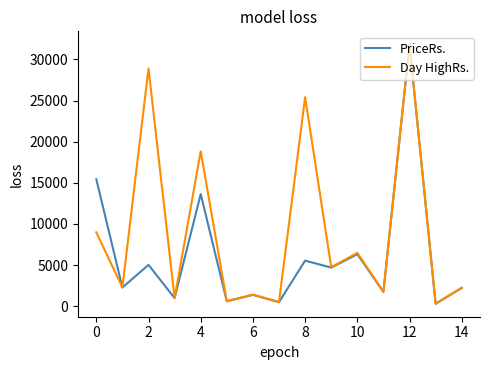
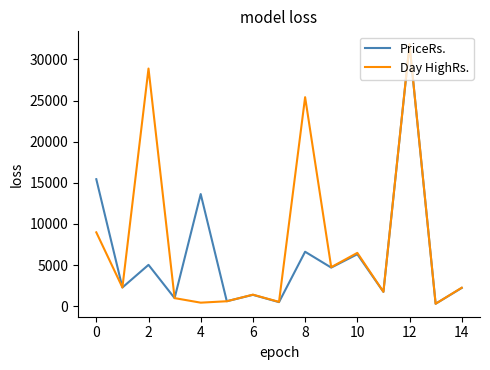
  {
    "PriceRs.": {
      "0": 15000,
      "2": 5000,
      "4": 14000,
-     "8": 6000
+     "8": 7000
    },
    "Day HighRs.": {
      "0": 9000,
      "2": 29000,
-     "4": 19000,
+     "4": 0,
      "8": 25000
    }
  }
